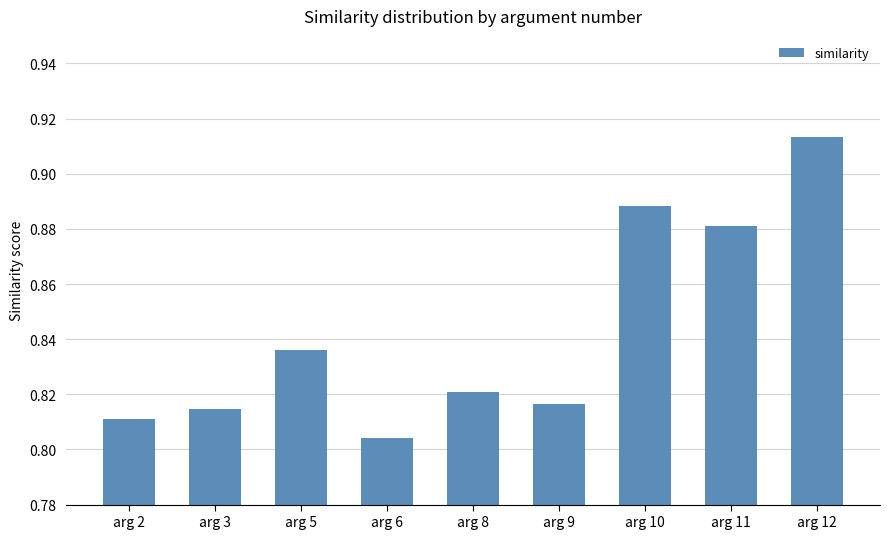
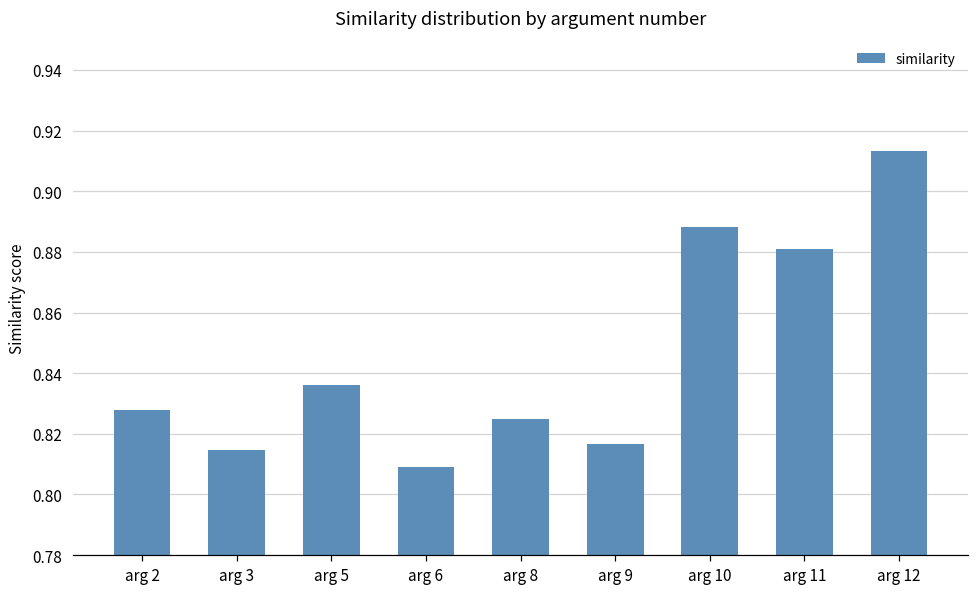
  {
-   "arg 2": 0.811,
+   "arg 2": 0.828,
    "arg 3": 0.815,
    "arg 5": 0.836,
-   "arg 6": 0.804,
-   "arg 8": 0.821,
+   "arg 6": 0.809,
+   "arg 8": 0.825,
    "arg 9": 0.817,
    "arg 10": 0.888,
    "arg 11": 0.881,
    "arg 12": 0.913
  }
